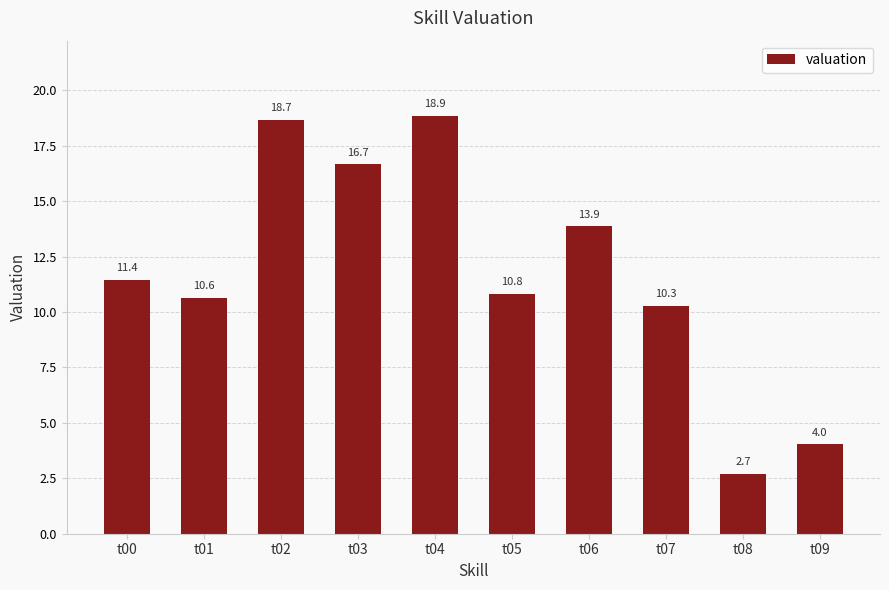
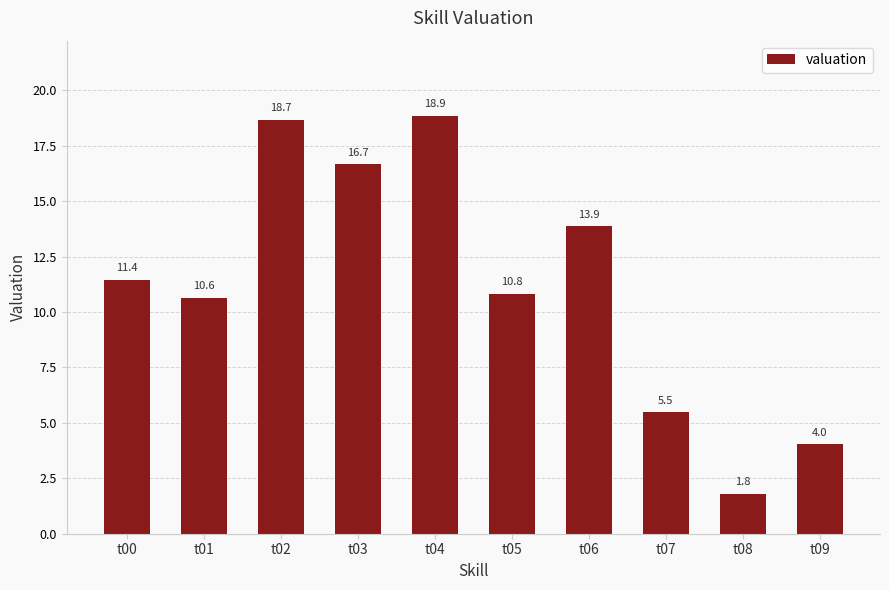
  {
    "t00": 11.4,
    "t01": 10.6,
    "t02": 18.7,
    "t03": 16.7,
    "t04": 18.9,
    "t05": 10.8,
    "t06": 13.9,
-   "t07": 10.3,
-   "t08": 2.7,
+   "t07": 5.5,
+   "t08": 1.8,
    "t09": 4.0
  }
